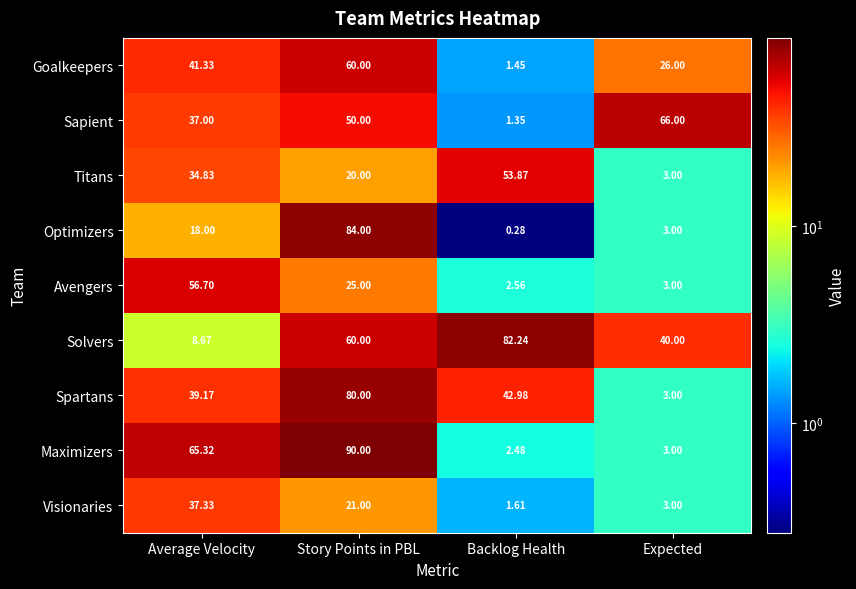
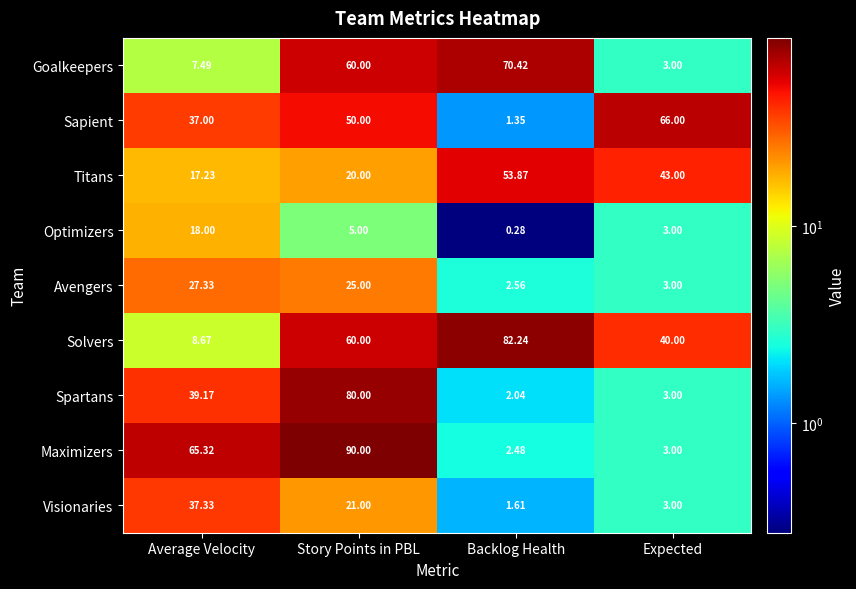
  {
    "Goalkeepers": {
-     "Average Velocity": 41.33,
+     "Average Velocity": 7.49,
      "Story Points in PBL": 60.00,
-     "Backlog Health": 1.45,
-     "Expected": 26.00
+     "Backlog Health": 70.42,
+     "Expected": 3.00
    },
    "Sapient": {
      "Average Velocity": 37.00,
      "Story Points in PBL": 50.00,
      "Backlog Health": 1.35,
      "Expected": 66.00
    },
    "Titans": {
-     "Average Velocity": 34.83,
+     "Average Velocity": 17.23,
      "Story Points in PBL": 20.00,
      "Backlog Health": 53.87,
-     "Expected": 3.00
+     "Expected": 43.00
    },
    "Optimizers": {
      "Average Velocity": 18.00,
-     "Story Points in PBL": 84.00,
+     "Story Points in PBL": 5.00,
      "Backlog Health": 0.28,
      "Expected": 3.00
    },
    "Avengers": {
-     "Average Velocity": 56.70,
+     "Average Velocity": 27.33,
      "Story Points in PBL": 25.00,
      "Backlog Health": 2.56,
      "Expected": 3.00
    },
    "Solvers": {
      "Average Velocity": 8.67,
      "Story Points in PBL": 60.00,
      "Backlog Health": 82.24,
      "Expected": 40.00
    },
    "Spartans": {
      "Average Velocity": 39.17,
      "Story Points in PBL": 80.00,
-     "Backlog Health": 42.98,
+     "Backlog Health": 2.04,
      "Expected": 3.00
    },
    "Maximizers": {
      "Average Velocity": 65.32,
      "Story Points in PBL": 90.00,
      "Backlog Health": 2.48,
      "Expected": 3.00
    },
    "Visionaries": {
      "Average Velocity": 37.33,
      "Story Points in PBL": 21.00,
      "Backlog Health": 1.61,
      "Expected": 3.00
    }
  }
